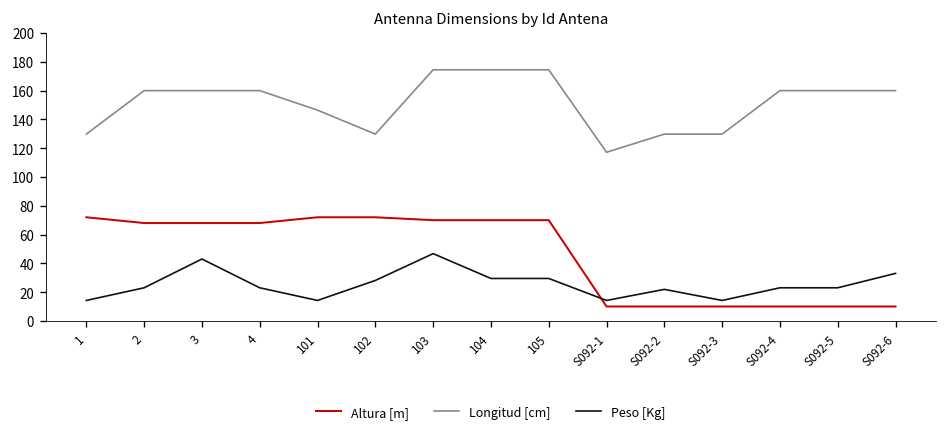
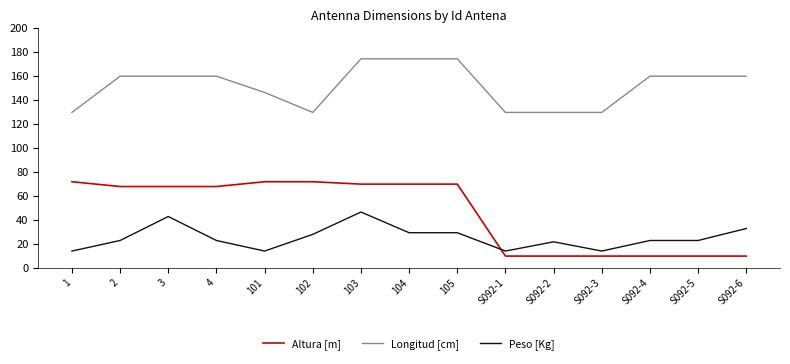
  {
    "Altura [m]": {
      "1": 72,
      "2": 68,
      "3": 68,
      "4": 68,
      "101": 72,
      "102": 72,
      "103": 70,
      "104": 70,
      "105": 70,
      "S092-1": 10,
      "S092-2": 10,
      "S092-3": 10,
      "S092-4": 10,
      "S092-5": 10,
      "S092-6": 10
    },
    "Longitud [cm]": {
      "1": 130,
      "2": 160,
      "3": 160,
      "4": 160,
      "101": 146,
      "102": 130,
      "103": 175,
      "104": 175,
      "105": 175,
-     "S092-1": 117,
+     "S092-1": 130,
      "S092-2": 130,
      "S092-3": 130,
      "S092-4": 160,
      "S092-5": 160,
      "S092-6": 160
    },
    "Peso [Kg]": {
      "1": 14,
      "2": 23,
      "3": 43,
      "4": 23,
      "101": 14,
      "102": 28,
      "103": 47,
      "104": 29,
      "105": 29,
      "S092-1": 14,
      "S092-2": 22,
      "S092-3": 14,
      "S092-4": 23,
      "S092-5": 23,
      "S092-6": 33
    }
  }
